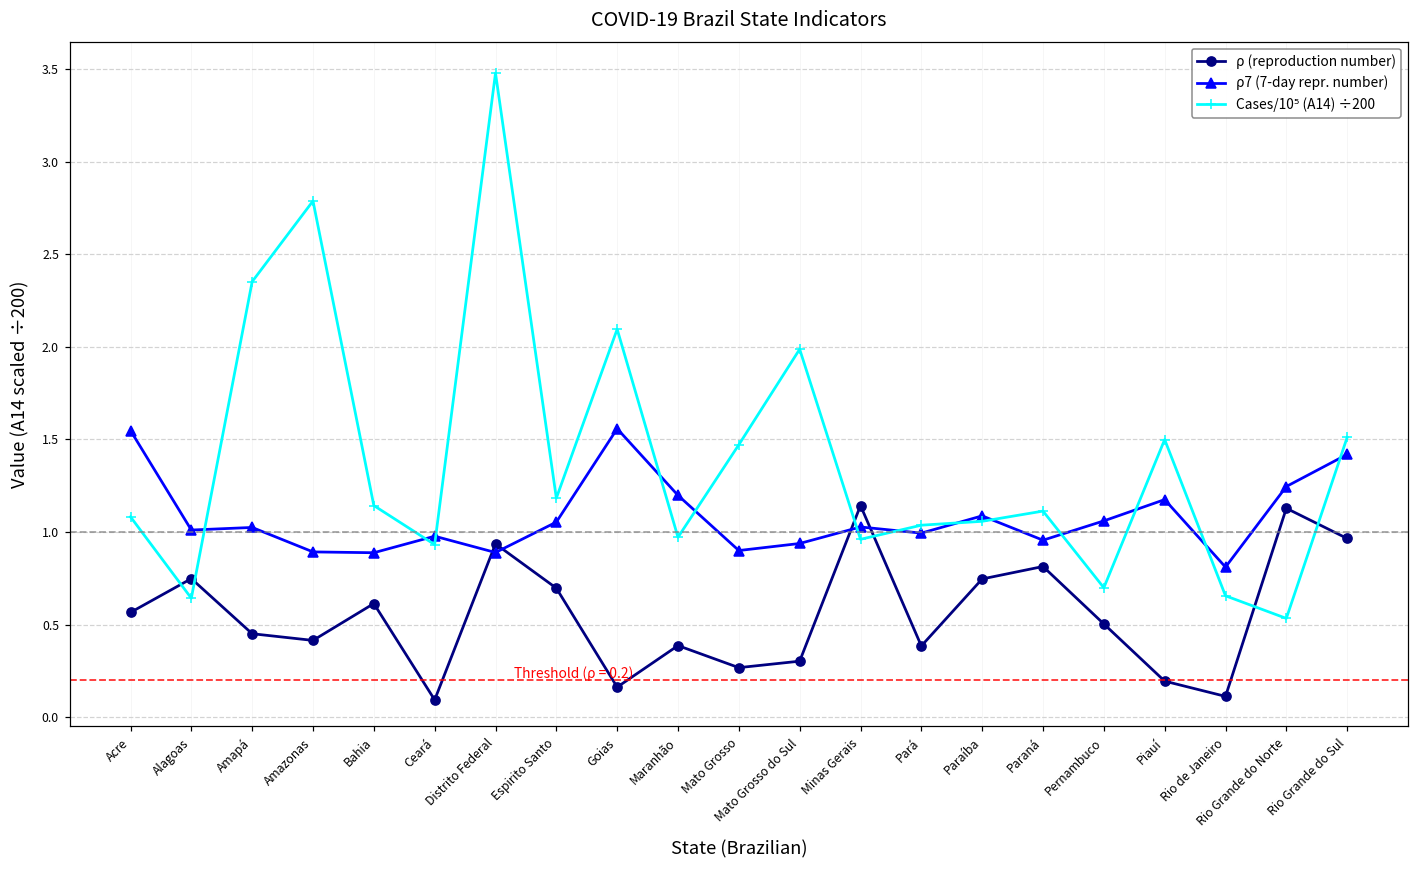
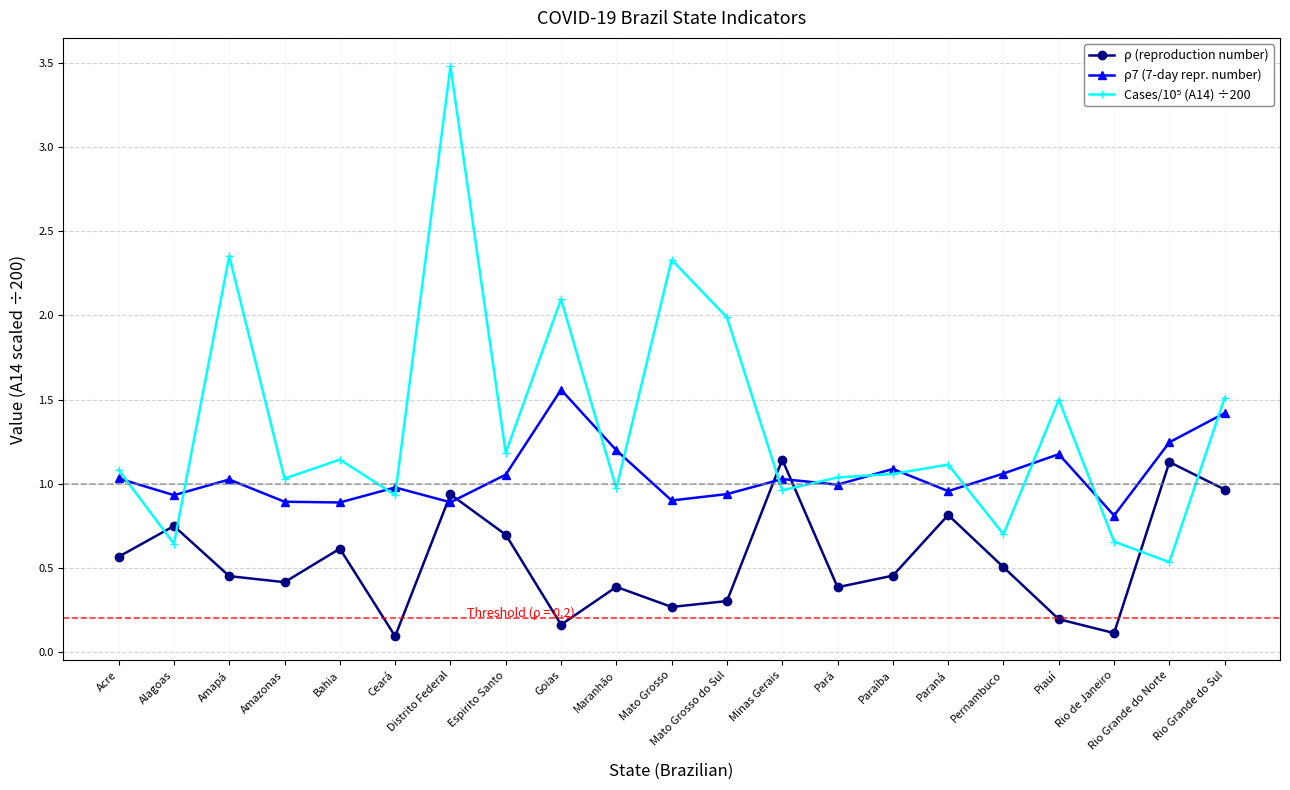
  {
    "ρ (reproduction number)": {
      "Acre": 0.57,
      "Alagoas": 0.75,
      "Amapá": 0.45,
      "Amazonas": 0.41,
      "Bahia": 0.61,
      "Ceará": 0.09,
      "Distrito Federal": 0.94,
      "Espirito Santo": 0.70,
      "Maranhão": 0.39,
      "Mato Grosso": 0.27,
      "Mato Grosso do Sul": 0.30,
      "Minas Gerais": 1.14,
      "Pará": 0.38,
-     "Paraíba": 0.75,
+     "Paraíba": 0.45,
      "Paraná": 0.81,
      "Pernambuco": 0.50,
      "Piauí": 0.19,
      "Rio de Janeiro": 0.11,
      "Rio Grande do Norte": 1.13,
      "Rio Grande do Sul": 0.97
    },
    "ρ7 (7-day repr. number)": {
-     "Acre": 1.55,
-     "Alagoas": 1.01,
+     "Acre": 1.03,
+     "Alagoas": 0.93,
      "Amapá": 1.02,
      "Amazonas": 0.89,
      "Bahia": 0.89,
      "Ceará": 0.98,
      "Distrito Federal": 0.89,
      "Espirito Santo": 1.05,
      "Goias": 1.56,
      "Maranhão": 1.20,
      "Mato Grosso": 0.90,
      "Mato Grosso do Sul": 0.94,
      "Minas Gerais": 1.03,
      "Pará": 0.99,
      "Paraíba": 1.09,
      "Paraná": 0.96,
      "Pernambuco": 1.06,
      "Piauí": 1.18,
      "Rio de Janeiro": 0.81,
      "Rio Grande do Norte": 1.25,
      "Rio Grande do Sul": 1.42
    },
    "Cases/10⁵ (A14) ÷200": {
      "Acre": 1.08,
      "Alagoas": 0.64,
      "Amapá": 2.35,
-     "Amazonas": 2.79,
+     "Amazonas": 1.03,
      "Bahia": 1.14,
      "Ceará": 0.93,
      "Distrito Federal": 3.48,
      "Espirito Santo": 1.18,
      "Goias": 2.10,
      "Maranhão": 0.97,
-     "Mato Grosso": 1.47,
+     "Mato Grosso": 2.33,
      "Mato Grosso do Sul": 1.99,
      "Minas Gerais": 0.96,
      "Pará": 1.04,
      "Paraíba": 1.06,
      "Paraná": 1.11,
      "Pernambuco": 0.70,
      "Piauí": 1.50,
      "Rio de Janeiro": 0.66,
      "Rio Grande do Norte": 0.53,
      "Rio Grande do Sul": 1.51
    }
  }
